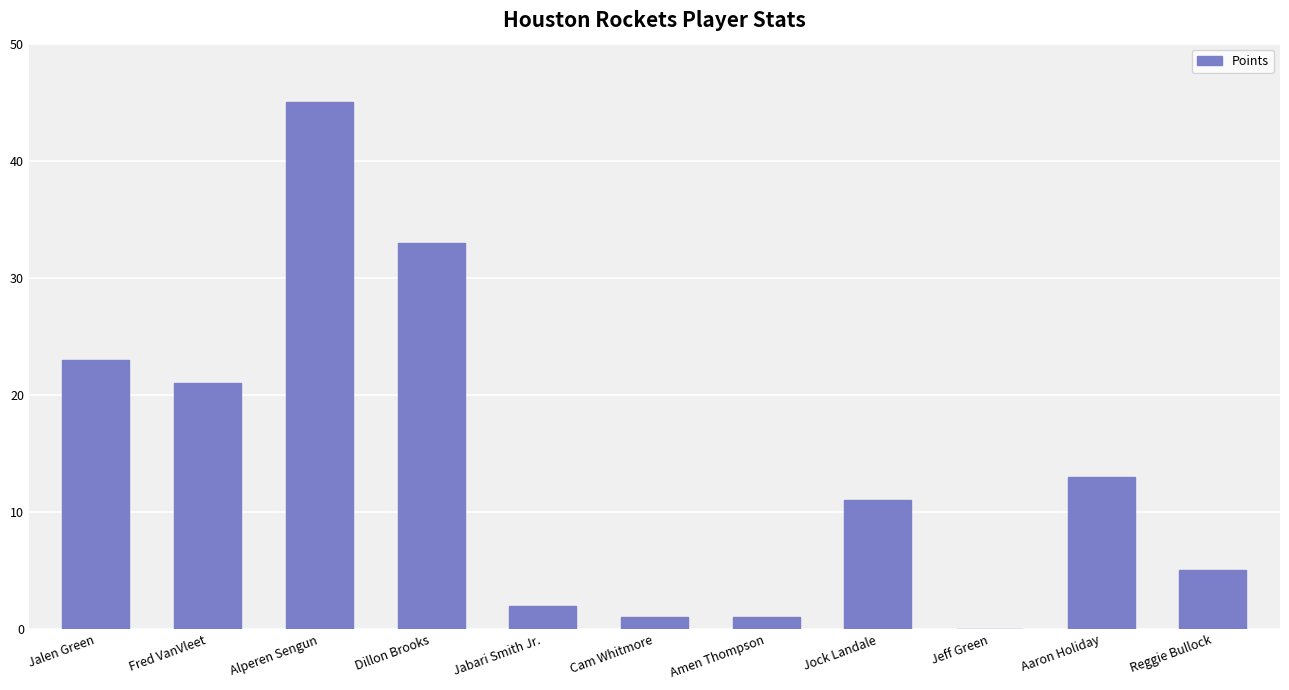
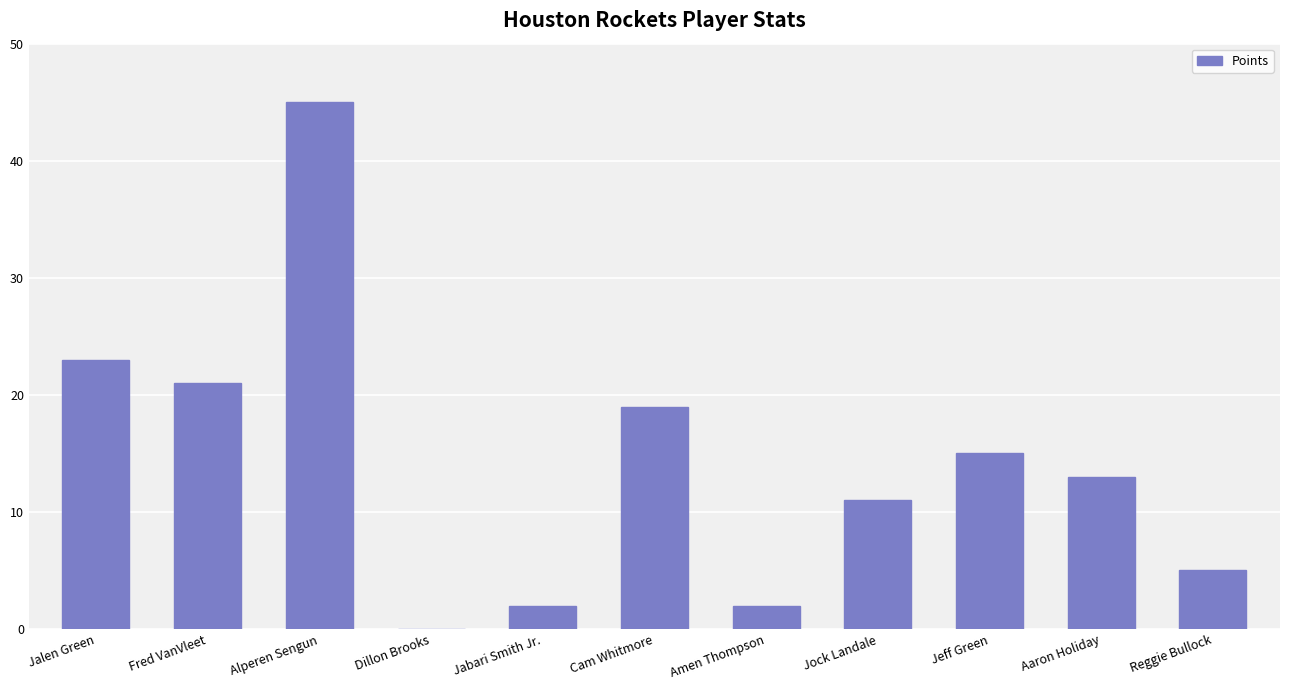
  {
    "Jalen Green": 23,
    "Fred VanVleet": 21,
    "Alperen Sengun": 45,
-   "Dillon Brooks": 33,
+   "Dillon Brooks": 0,
    "Jabari Smith Jr.": 2,
-   "Cam Whitmore": 1,
-   "Amen Thompson": 1,
+   "Cam Whitmore": 19,
+   "Amen Thompson": 2,
    "Jock Landale": 11,
-   "Jeff Green": 0,
+   "Jeff Green": 15,
    "Aaron Holiday": 13,
    "Reggie Bullock": 5
  }
